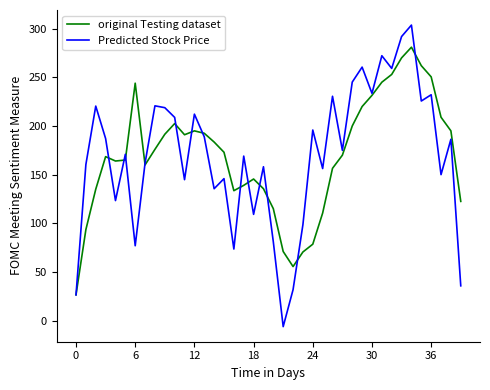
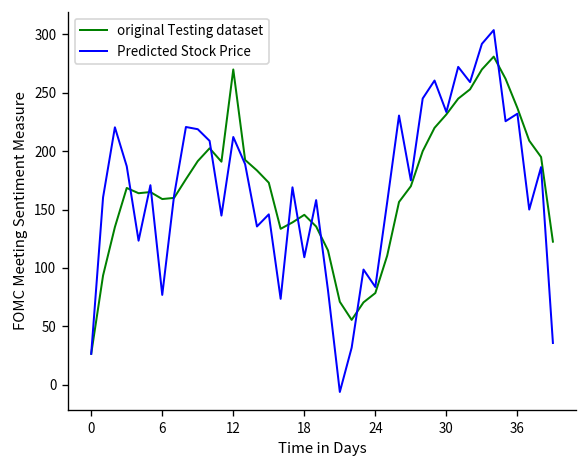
  {
    "original Testing dataset": {
-     "6": 240,
-     "12": 200,
+     "6": 160,
+     "12": 270,
      "18": 150,
      "24": 80,
-     "36": 250
+     "36": 240
    },
    "Predicted Stock Price": {
      "6": 80,
      "12": 210,
      "18": 110,
-     "24": 200,
+     "24": 80,
      "36": 230
    }
  }
